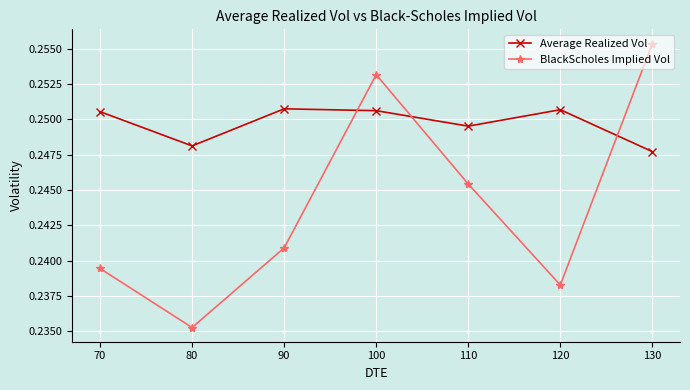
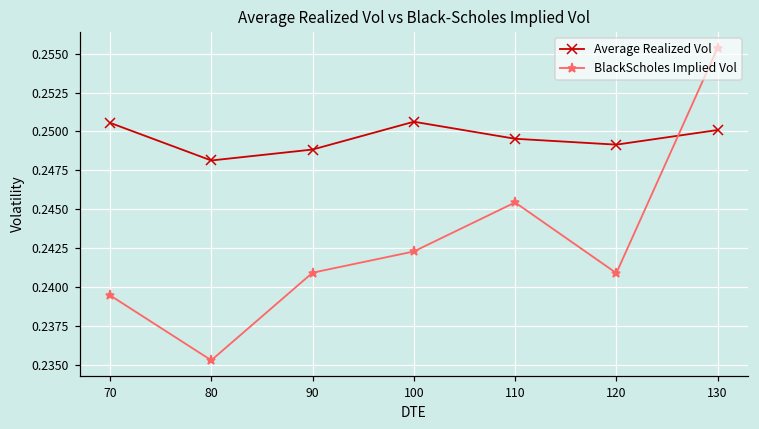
  {
    "Average Realized Vol": {
      "70": 0.2506,
      "80": 0.2481,
-     "90": 0.2508,
+     "90": 0.2488,
      "100": 0.2506,
      "110": 0.2495,
-     "120": 0.2507,
-     "130": 0.2477
+     "120": 0.2491,
+     "130": 0.2501
    },
    "BlackScholes Implied Vol": {
      "70": 0.2395,
      "80": 0.2353,
      "90": 0.2409,
-     "100": 0.2532,
+     "100": 0.2423,
      "110": 0.2454,
-     "120": 0.2383
+     "120": 0.2409
    }
  }
